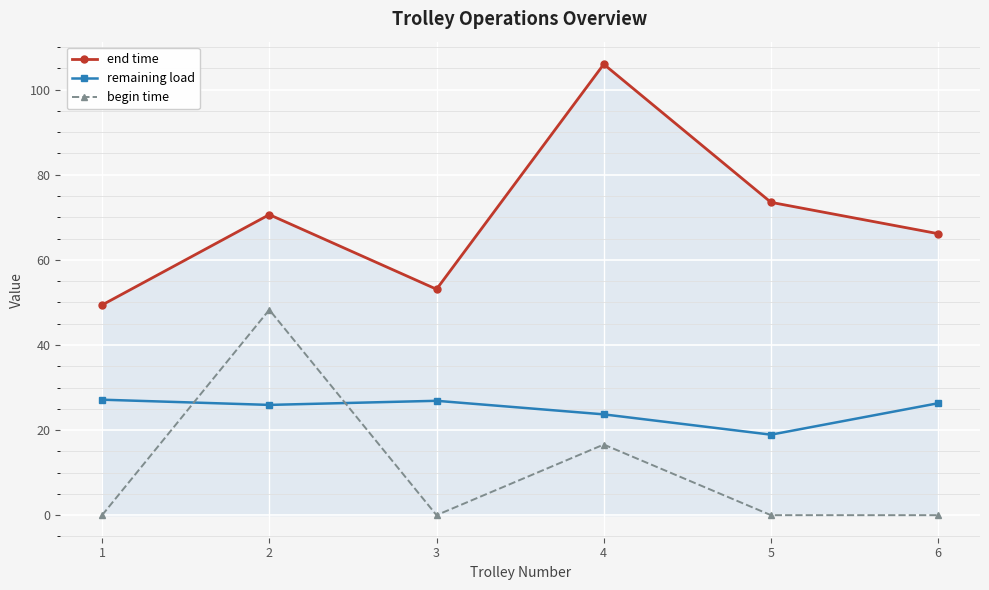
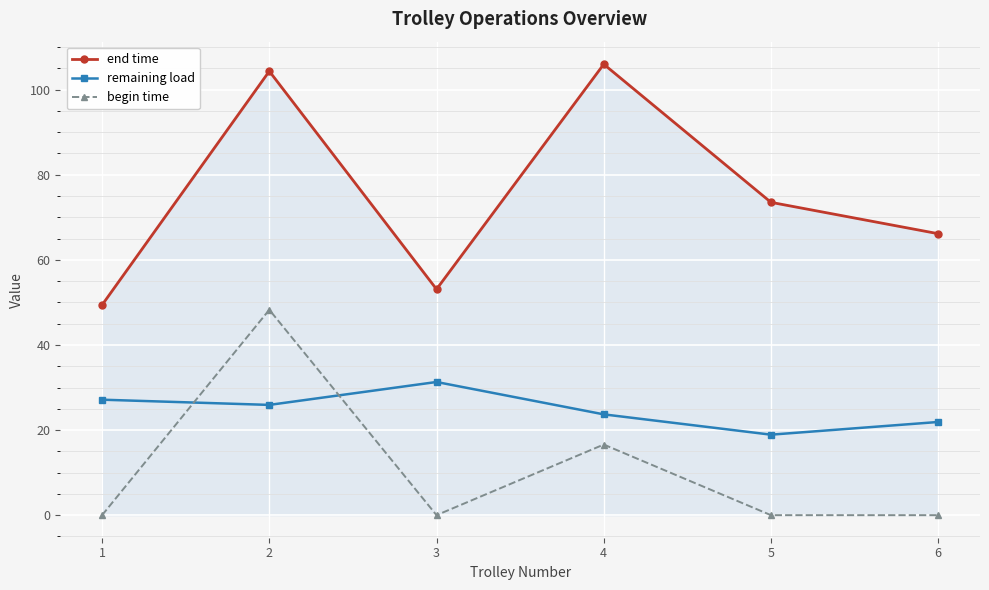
  {
    "end time": {
      "1": 49,
-     "2": 71,
+     "2": 104,
      "3": 53,
      "4": 106,
      "5": 74,
      "6": 66
    },
    "remaining load": {
      "1": 27,
      "2": 26,
-     "3": 27,
+     "3": 31,
      "4": 24,
      "5": 19,
-     "6": 26
+     "6": 22
    },
    "begin time": {
      "1": 0,
      "2": 48,
      "3": 0,
      "4": 17,
      "5": 0,
      "6": 0
    }
  }
